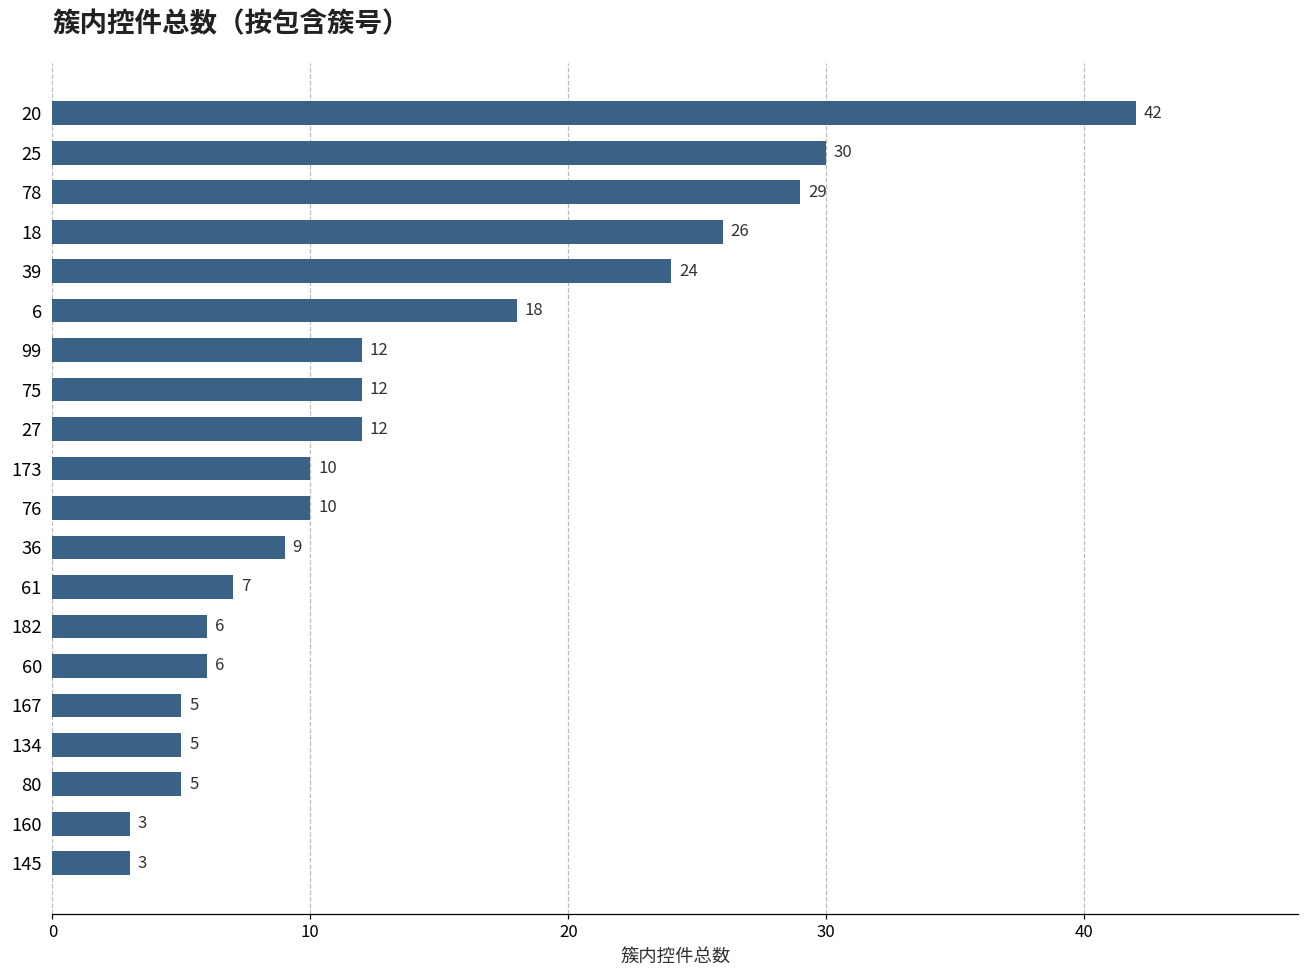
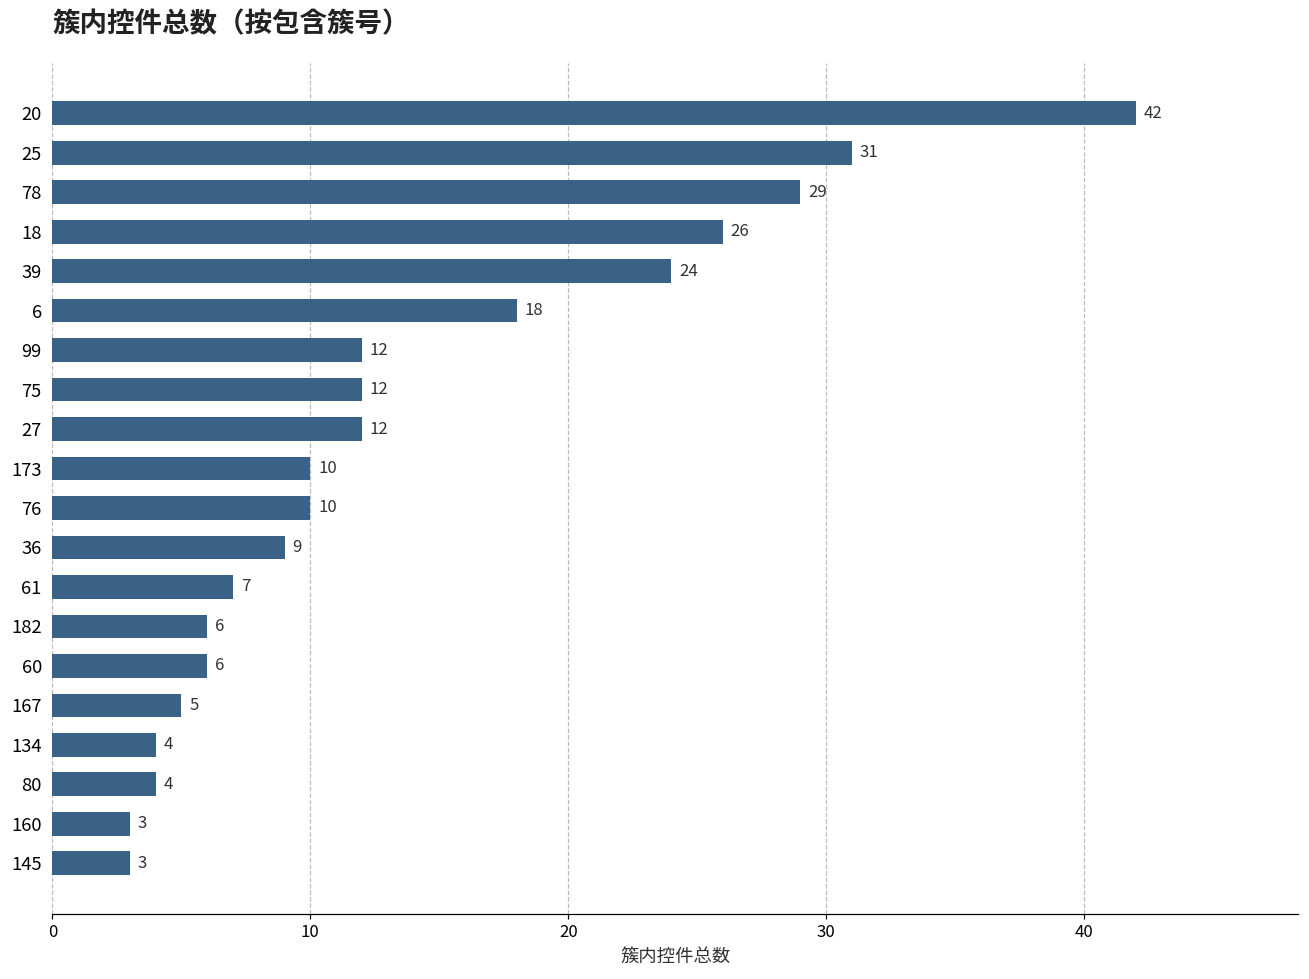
  {
    "20": 42,
-   "25": 30,
+   "25": 31,
    "78": 29,
    "18": 26,
    "39": 24,
    "6": 18,
    "99": 12,
    "75": 12,
    "27": 12,
    "173": 10,
    "76": 10,
    "36": 9,
    "61": 7,
    "182": 6,
    "60": 6,
    "167": 5,
-   "134": 5,
-   "80": 5,
+   "134": 4,
+   "80": 4,
    "160": 3,
    "145": 3
  }
